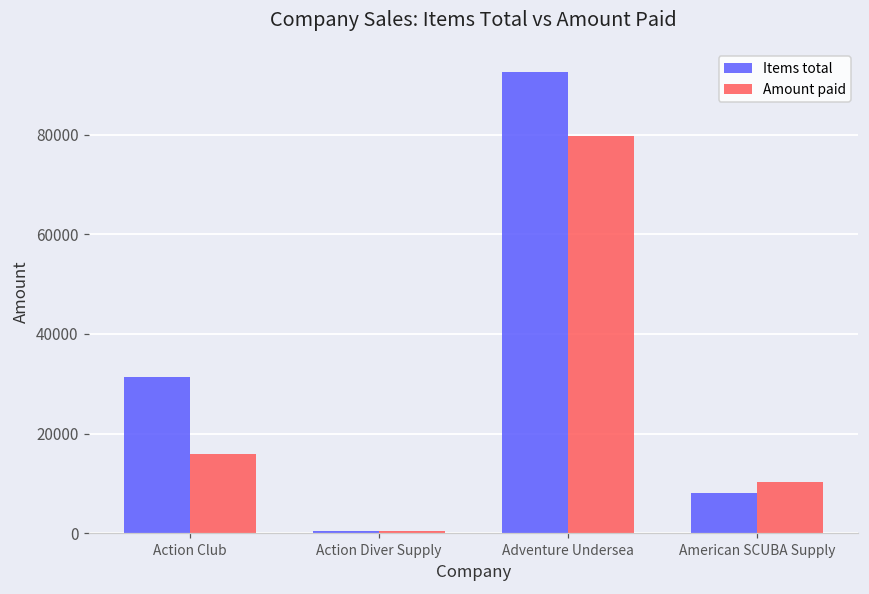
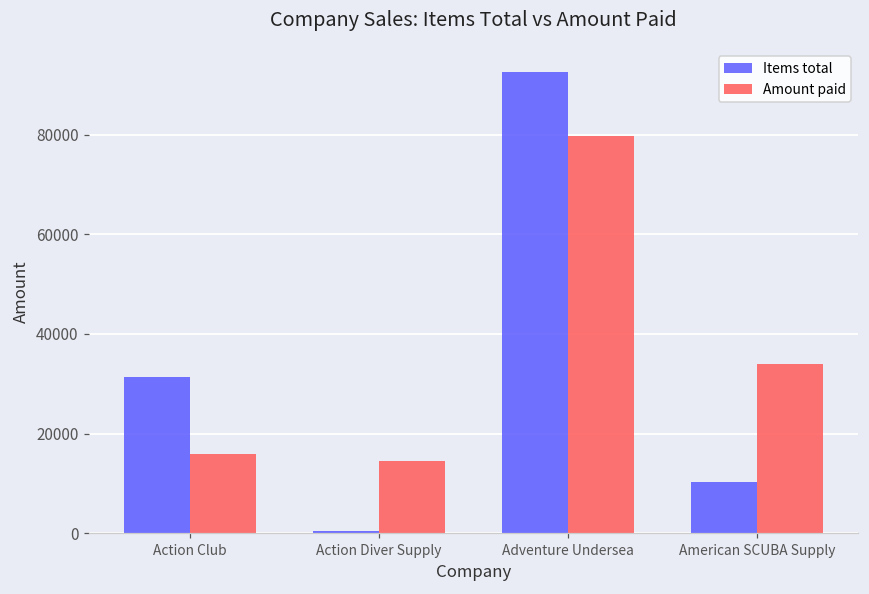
  {
    "Items total": {
      "Action Club": 31000,
      "Adventure Undersea": 92000,
-     "American SCUBA Supply": 8000
+     "American SCUBA Supply": 10000
    },
    "Amount paid": {
      "Action Club": 16000,
-     "Action Diver Supply": 1000,
+     "Action Diver Supply": 15000,
      "Adventure Undersea": 80000,
-     "American SCUBA Supply": 10000
+     "American SCUBA Supply": 34000
    }
  }
